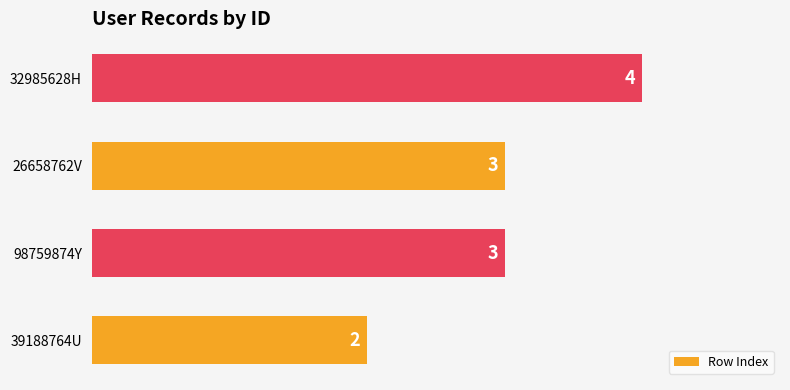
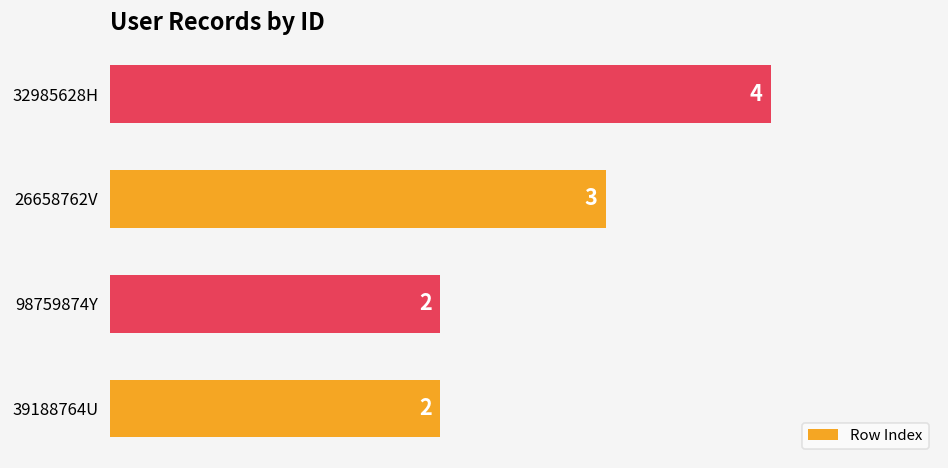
  {
    "32985628H": 4,
    "26658762V": 3,
-   "98759874Y": 3,
+   "98759874Y": 2,
    "39188764U": 2
  }
